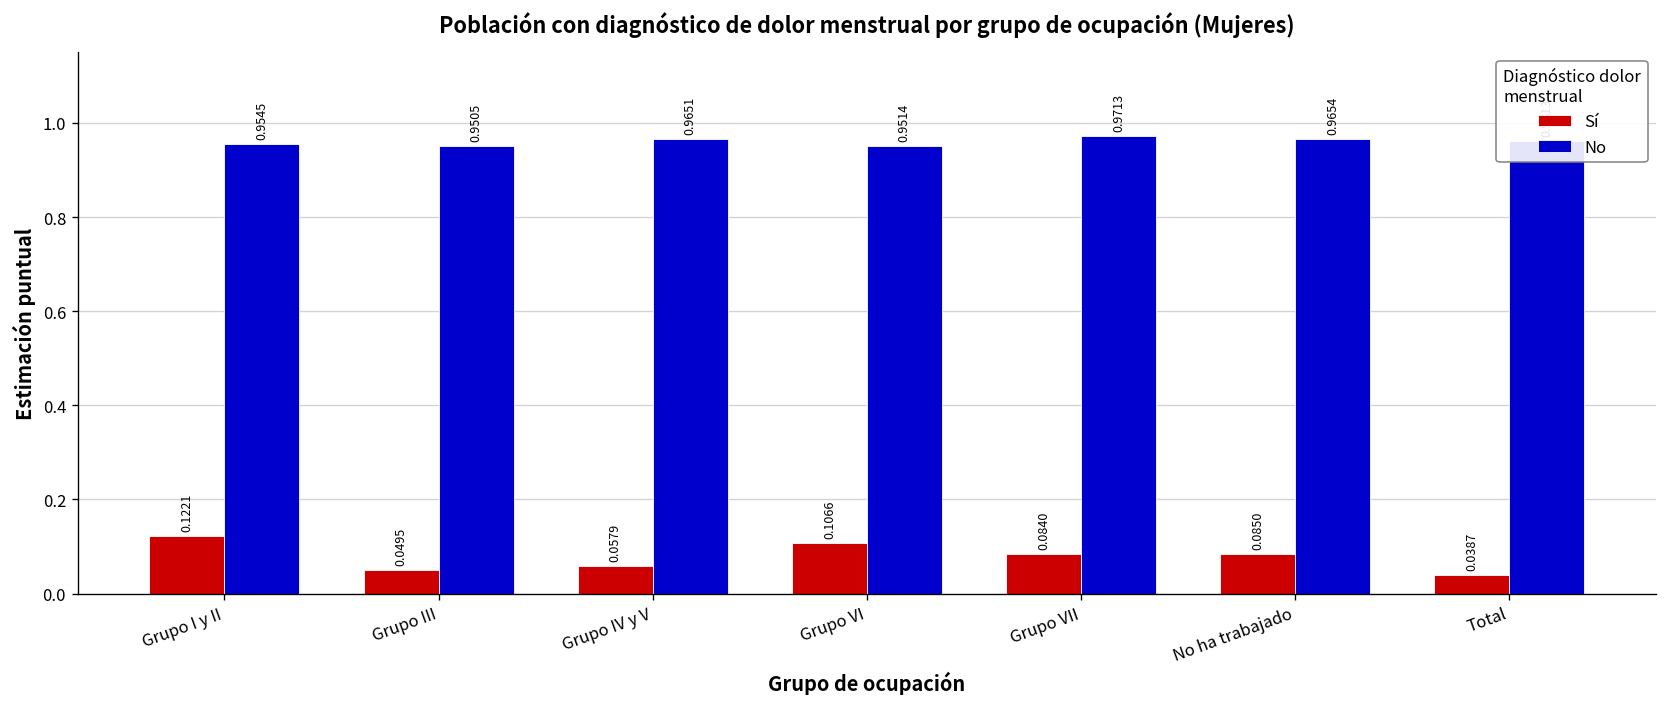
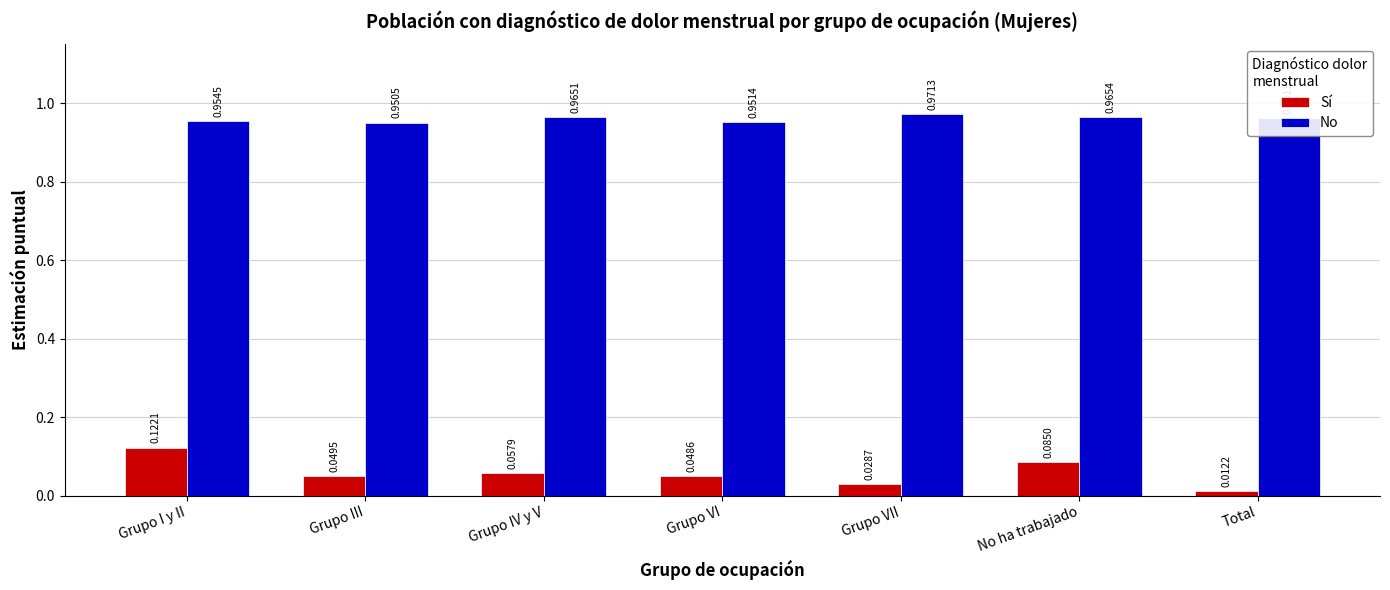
  {
    "Sí": {
      "Grupo I y II": 0.1221,
      "Grupo III": 0.0495,
      "Grupo IV y V": 0.0579,
-     "Grupo VI": 0.1066,
-     "Grupo VII": 0.0840,
+     "Grupo VI": 0.0486,
+     "Grupo VII": 0.0287,
      "No ha trabajado": 0.0850,
-     "Total": 0.0387
+     "Total": 0.0122
    },
    "No": {
      "Grupo I y II": 0.9545,
      "Grupo III": 0.9505,
      "Grupo IV y V": 0.9651,
      "Grupo VI": 0.9514,
      "Grupo VII": 0.9713,
      "No ha trabajado": 0.9654
    }
  }
